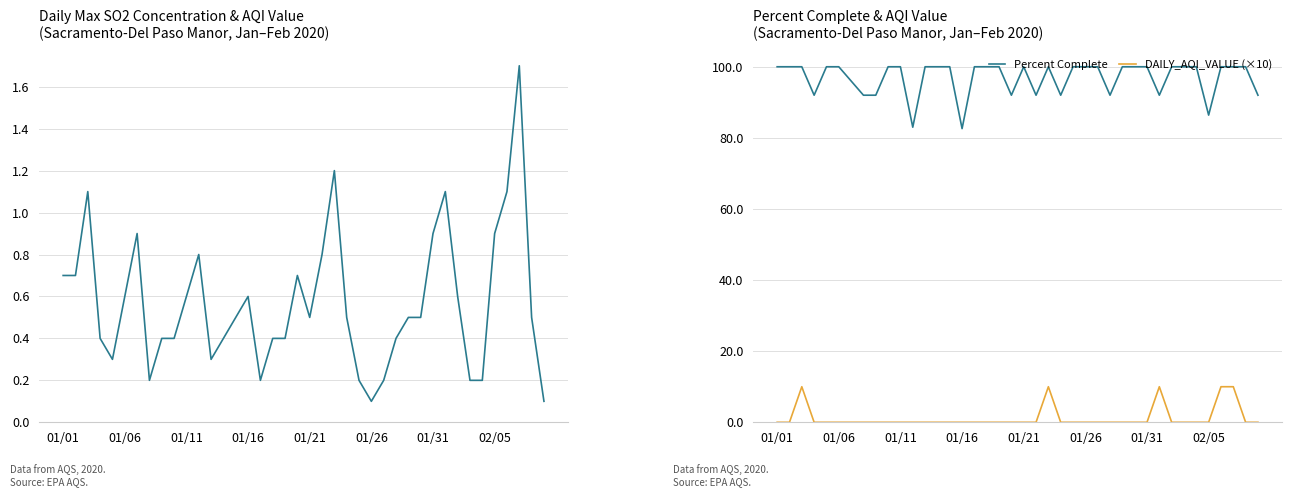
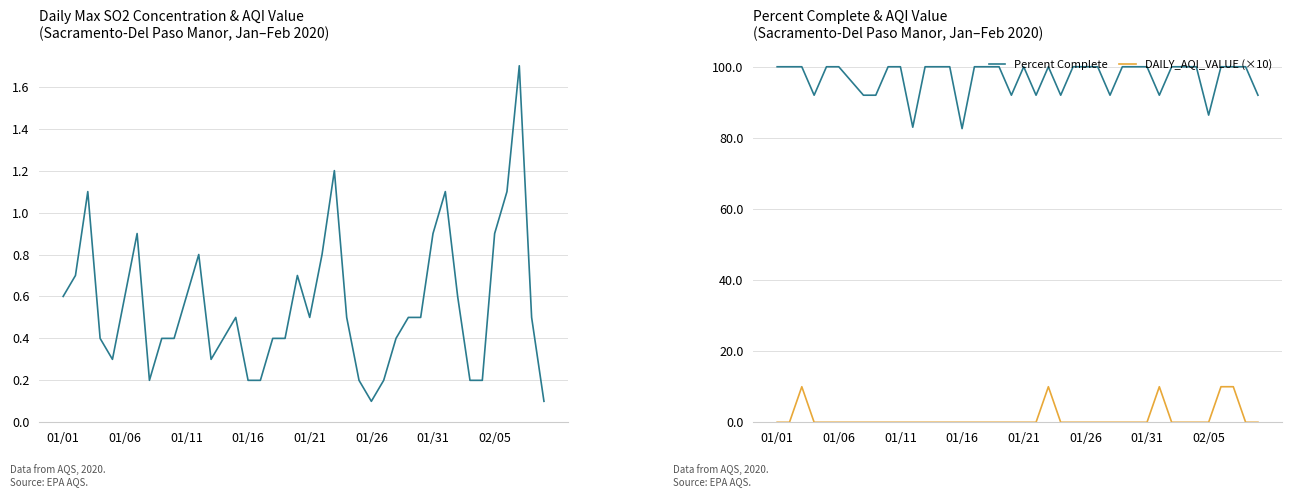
  {
    "Daily Max SO2 Concentration & AQI Value (Sacramento-Del Paso Manor, Jan–Feb 2020)": {
-     "01/01": 0.7,
+     "01/01": 0.6,
      "01/06": 0.6,
      "01/11": 0.6,
-     "01/16": 0.6,
+     "01/16": 0.2,
      "01/21": 0.5,
      "01/26": 0.1,
      "01/31": 0.9,
      "02/05": 0.9
    },
    "Percent Complete & AQI Value (Sacramento-Del Paso Manor, Jan–Feb 2020)": {
      "Percent Complete": {
        "01/01": 100,
        "01/06": 100,
        "01/11": 100,
        "01/16": 83,
        "01/21": 100,
        "01/26": 100,
        "01/31": 100,
        "02/05": 86
      },
      "DAILY_AQI_VALUE (×10)": {
        "01/01": 0,
        "01/06": 0,
        "01/11": 0,
        "01/16": 0,
        "01/21": 0,
        "01/26": 0,
        "01/31": 0,
        "02/05": 0
      }
    }
  }
